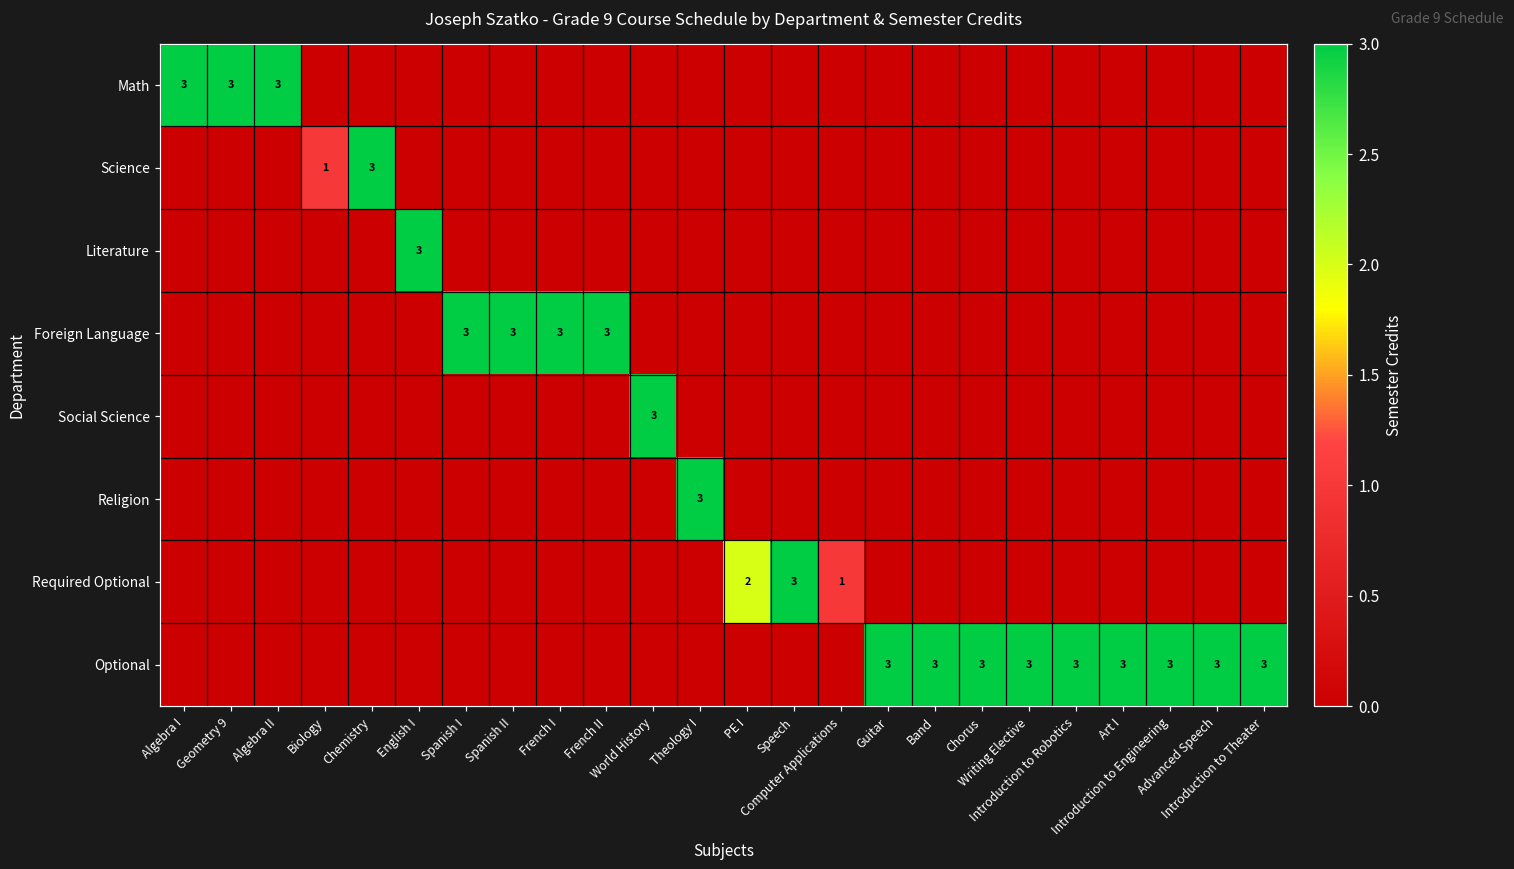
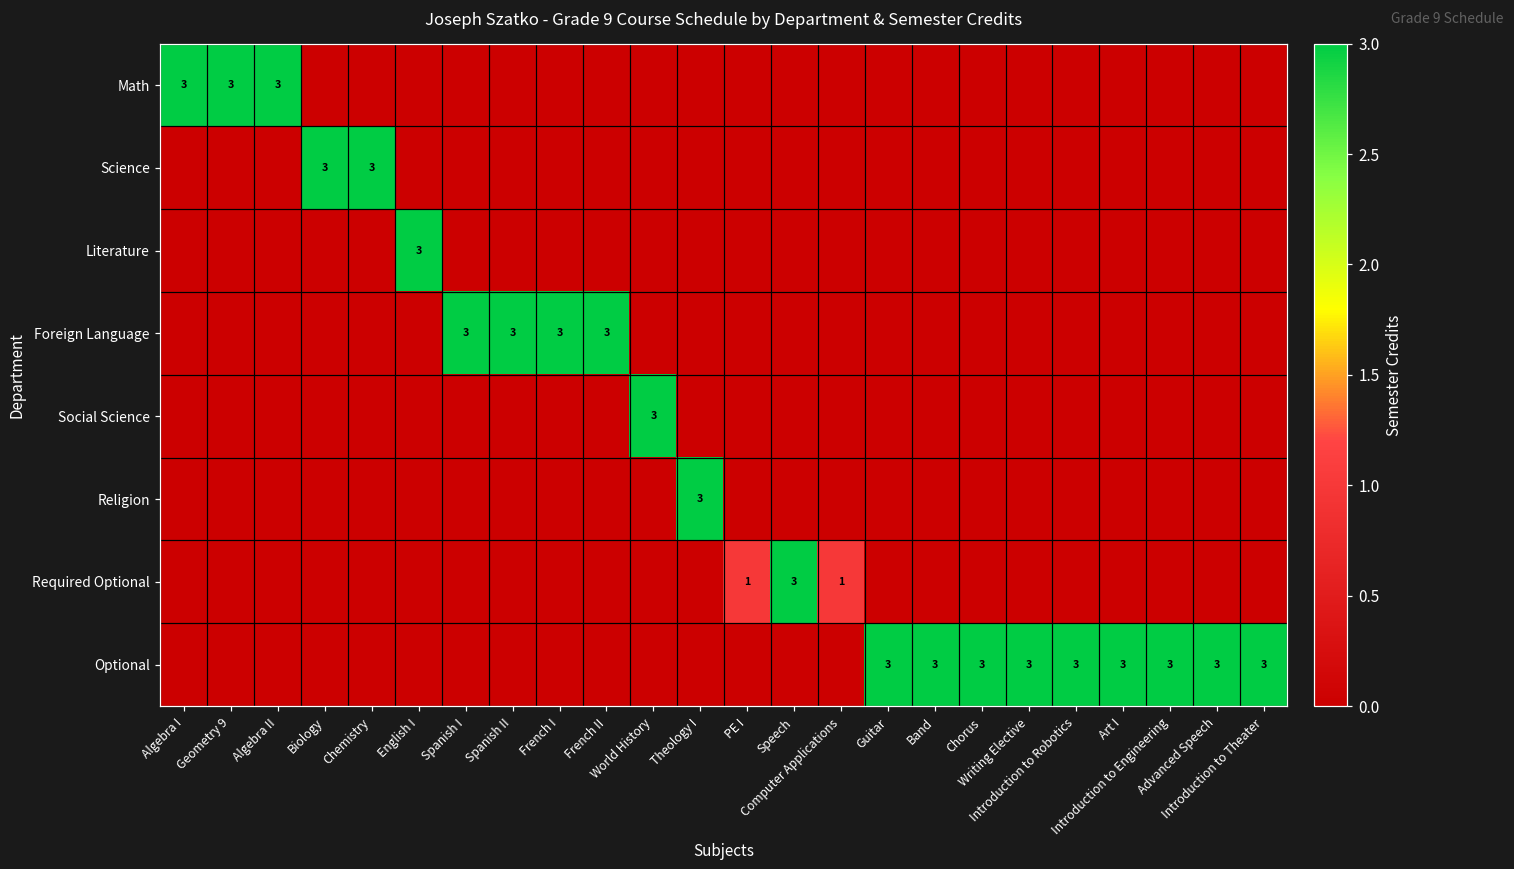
  {
    "Math": {
      "Algebra I": 3,
      "Geometry 9": 3,
      "Algebra II": 3
    },
    "Science": {
-     "Biology": 1,
+     "Biology": 3,
      "Chemistry": 3
    },
    "Literature": {
      "English I": 3
    },
    "Foreign Language": {
      "Spanish I": 3,
      "Spanish II": 3,
      "French I": 3,
      "French II": 3
    },
    "Social Science": {
      "World History": 3
    },
    "Religion": {
      "Theology I": 3
    },
    "Required Optional": {
-     "PE I": 2,
+     "PE I": 1,
      "Speech": 3,
      "Computer Applications": 1
    },
    "Optional": {
      "Guitar": 3,
      "Band": 3,
      "Chorus": 3,
      "Writing Elective": 3,
      "Introduction to Robotics": 3,
      "Art I": 3,
      "Introduction to Engineering": 3,
      "Advanced Speech": 3,
      "Introduction to Theater": 3
    }
  }
